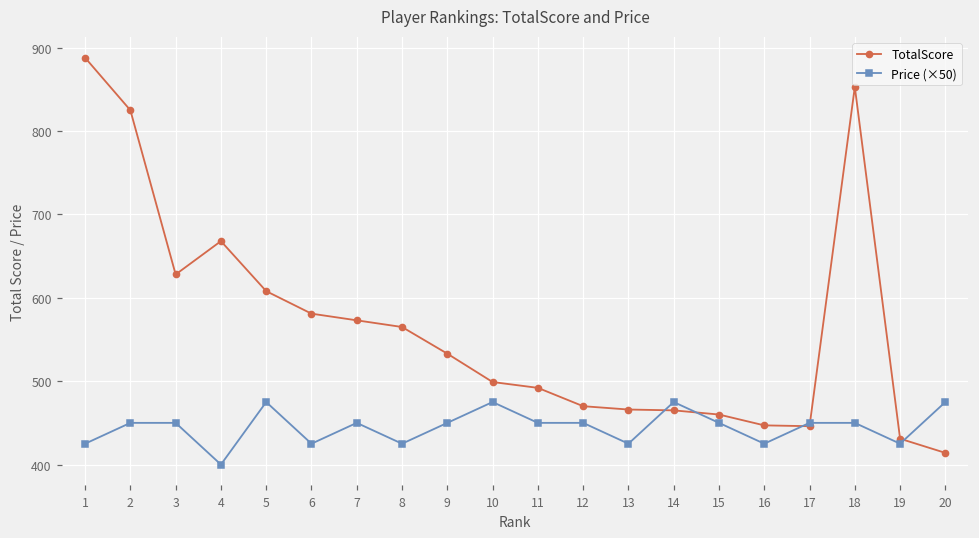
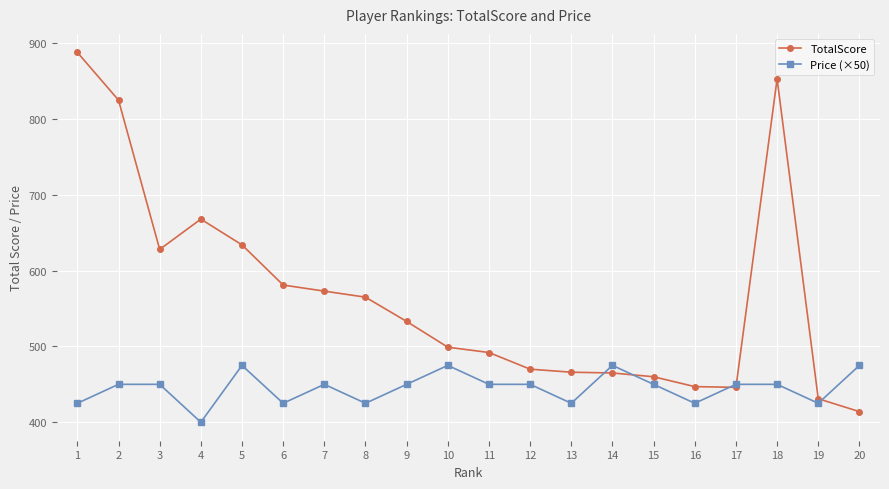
  {
    "TotalScore": {
      "1": 890,
      "2": 830,
      "3": 630,
      "4": 670,
-     "5": 610,
+     "5": 630,
      "6": 580,
      "7": 570,
      "8": 570,
      "9": 530,
      "10": 500,
      "11": 490,
      "12": 470,
      "13": 470,
      "14": 470,
      "15": 460,
      "16": 450,
      "17": 450,
      "18": 850,
      "19": 430,
      "20": 410
    },
    "Price (×50)": {
      "1": 430,
      "2": 450,
      "3": 450,
      "4": 400,
      "5": 480,
      "6": 430,
      "7": 450,
      "8": 430,
      "9": 450,
      "10": 480,
      "11": 450,
      "12": 450,
      "13": 430,
      "14": 480,
      "15": 450,
      "16": 430,
      "17": 450,
      "18": 450,
      "19": 430,
      "20": 480
    }
  }
